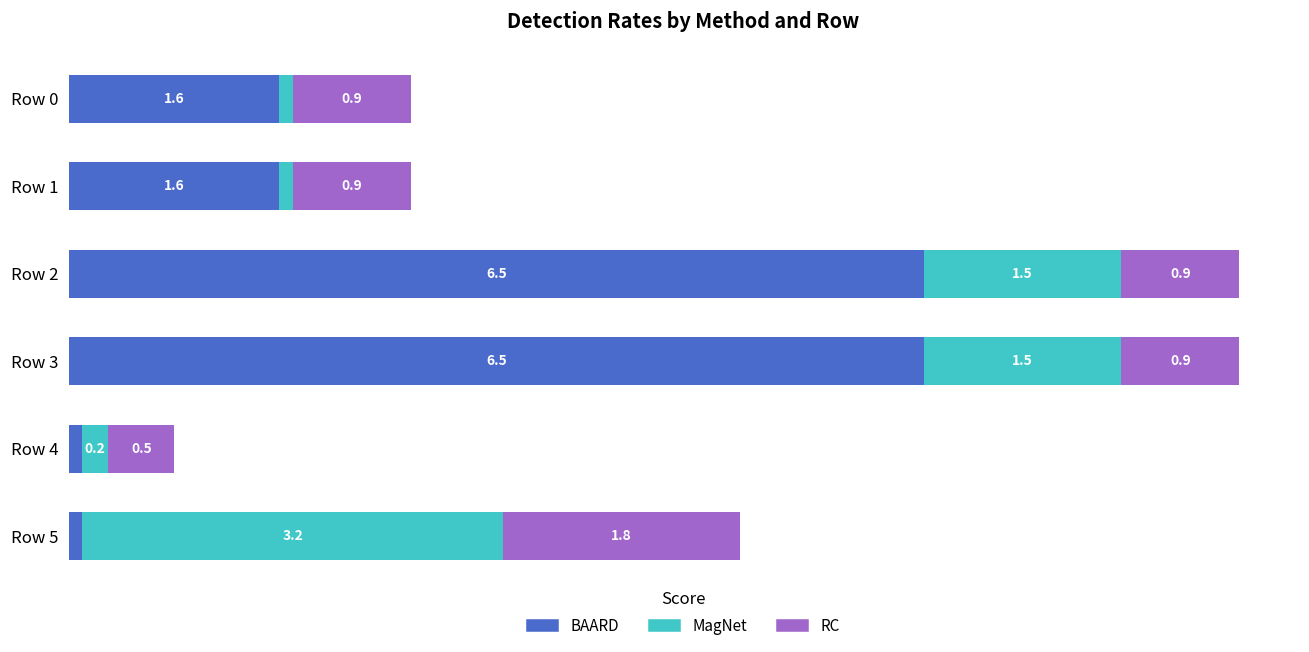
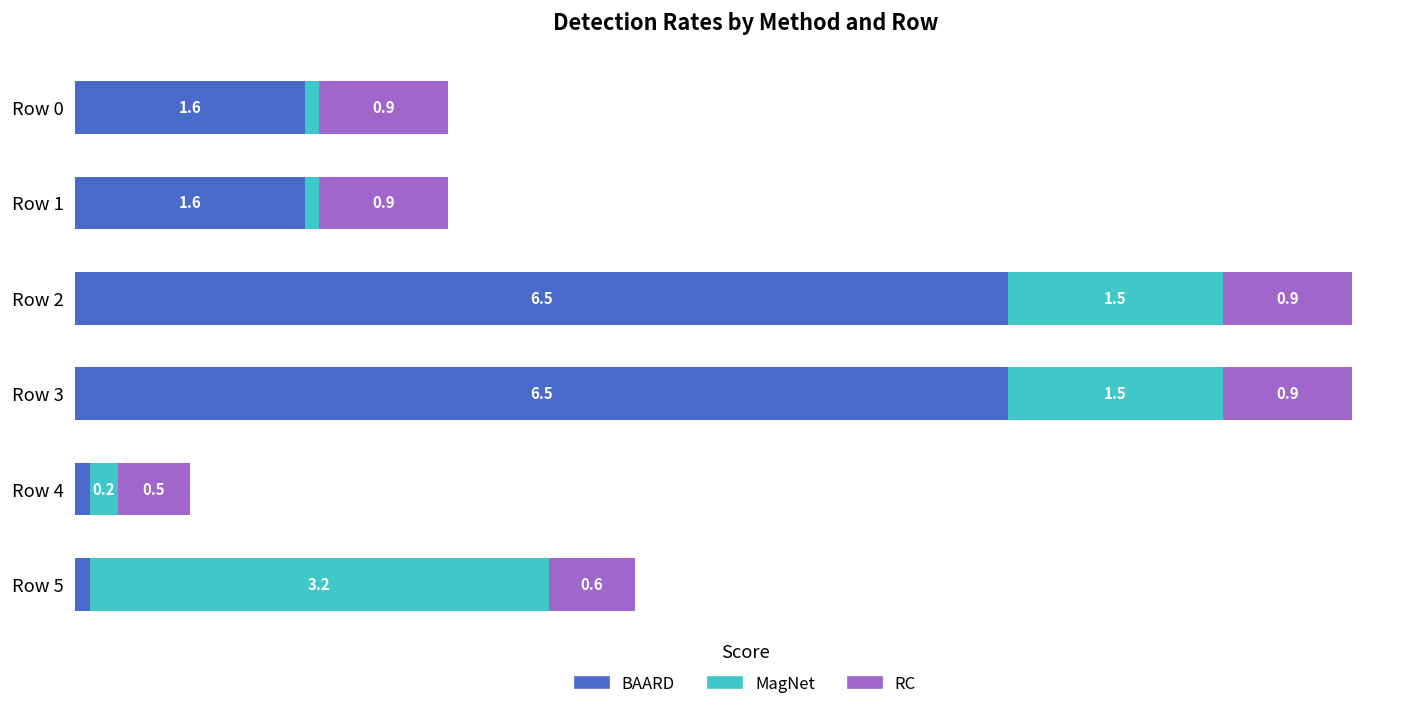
  {
    "BAARD": {
      "Row 0": 1.6,
      "Row 1": 1.6,
      "Row 2": 6.5,
      "Row 3": 6.5
    },
    "MagNet": {
      "Row 2": 1.5,
      "Row 3": 1.5,
      "Row 4": 0.2,
      "Row 5": 3.2
    },
    "RC": {
      "Row 0": 0.9,
      "Row 1": 0.9,
      "Row 2": 0.9,
      "Row 3": 0.9,
      "Row 4": 0.5,
-     "Row 5": 1.8
+     "Row 5": 0.6
    }
  }
